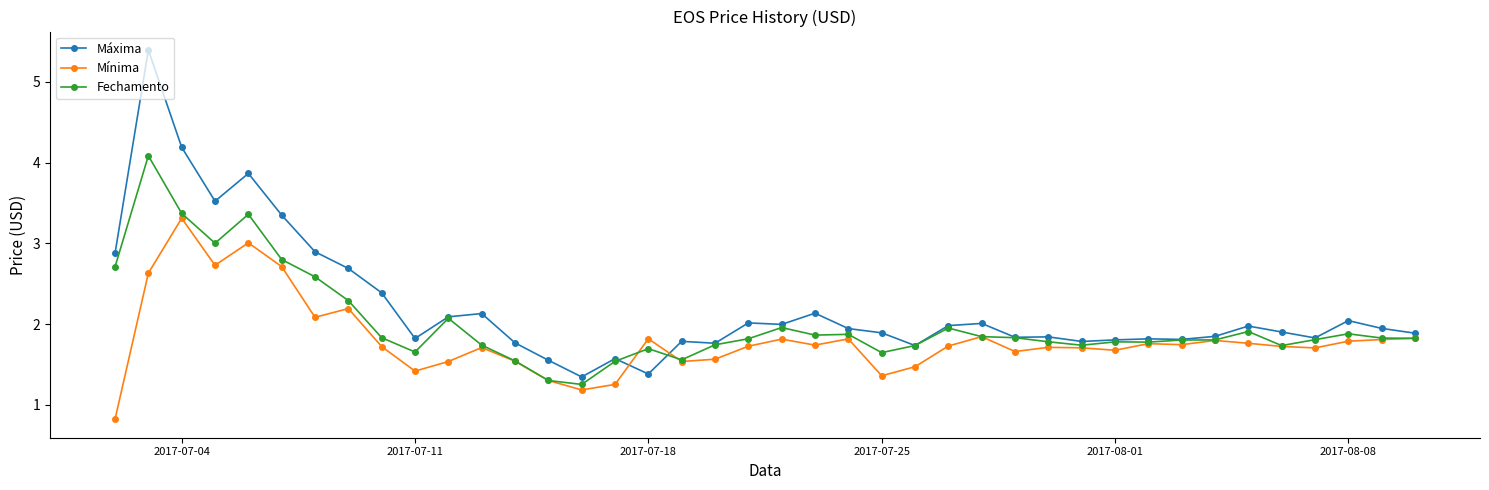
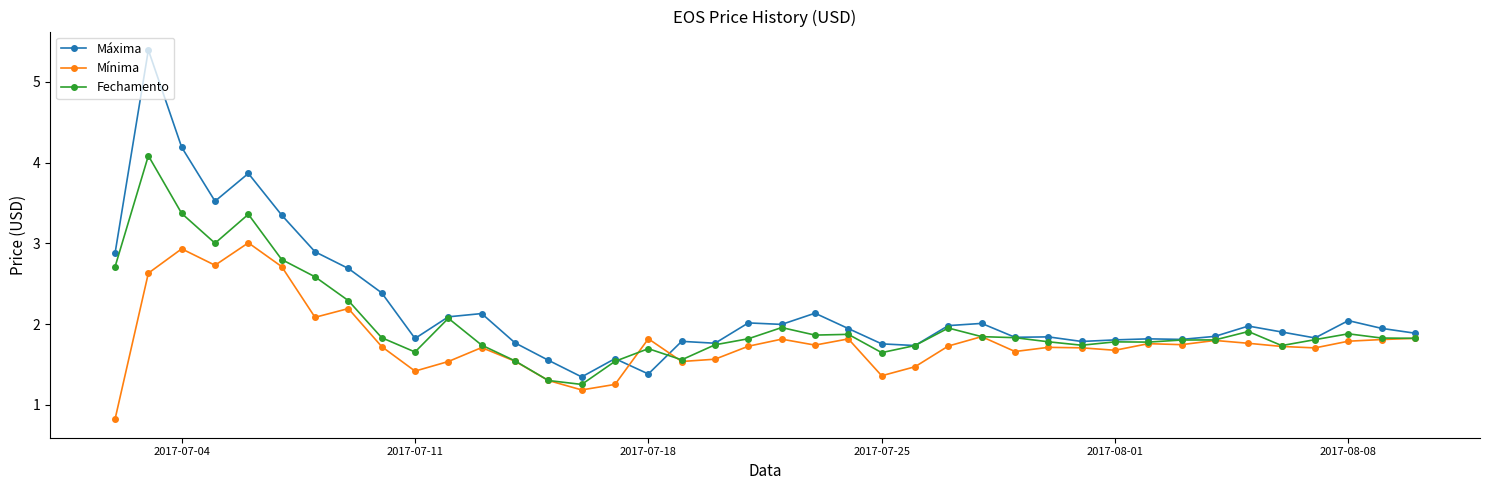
  {
    "Máxima": {
      "2017-07-04": 4.2,
      "2017-07-11": 1.8,
      "2017-07-18": 1.4,
-     "2017-07-25": 1.9,
+     "2017-07-25": 1.8,
      "2017-08-08": 2.0
    },
    "Mínima": {
-     "2017-07-04": 3.3,
+     "2017-07-04": 2.9,
      "2017-07-11": 1.4,
      "2017-07-18": 1.8,
      "2017-07-25": 1.4,
      "2017-08-01": 1.7,
      "2017-08-08": 1.8
    },
    "Fechamento": {
      "2017-07-04": 3.4,
      "2017-07-11": 1.7,
      "2017-07-18": 1.7,
      "2017-07-25": 1.6,
      "2017-08-08": 1.9
    }
  }
